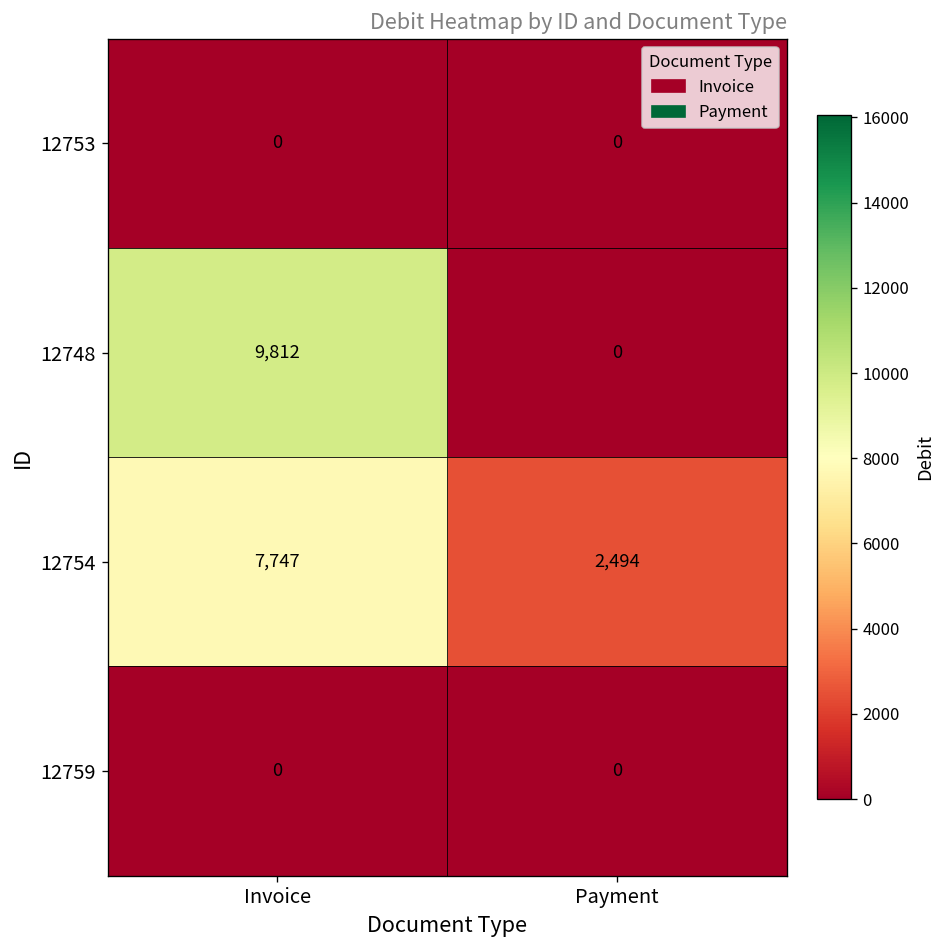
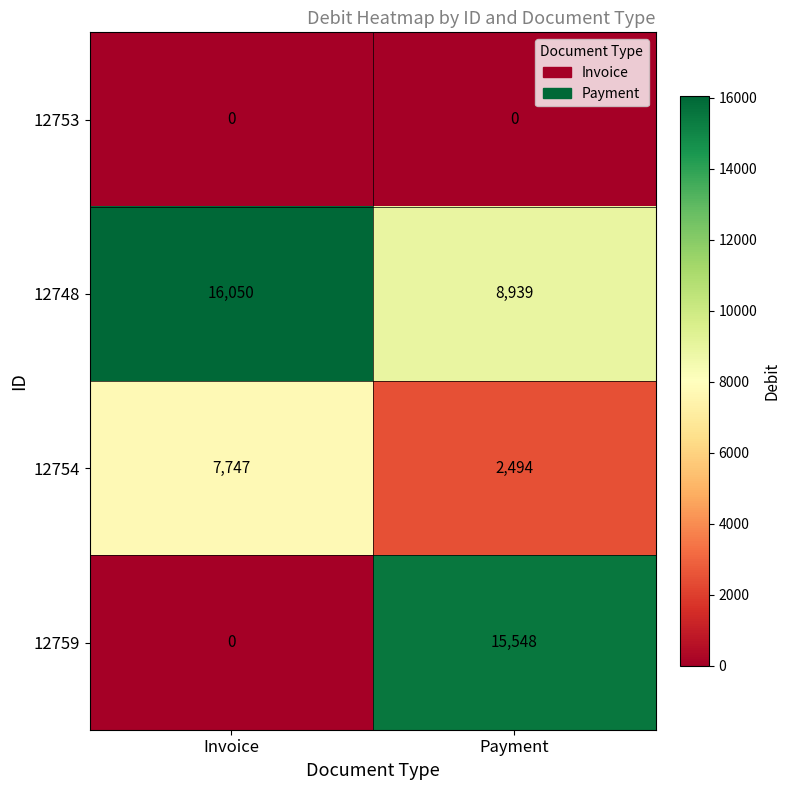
  {
    "12753": {
      "Invoice": "0",
      "Payment": "0"
    },
    "12748": {
-     "Invoice": "9,812",
-     "Payment": "0"
+     "Invoice": "16,050",
+     "Payment": "8,939"
    },
    "12754": {
      "Invoice": "7,747",
      "Payment": "2,494"
    },
    "12759": {
      "Invoice": "0",
-     "Payment": "0"
+     "Payment": "15,548"
    }
  }
